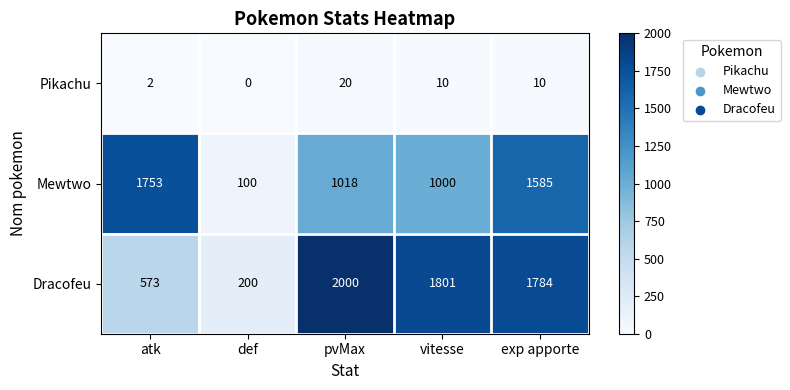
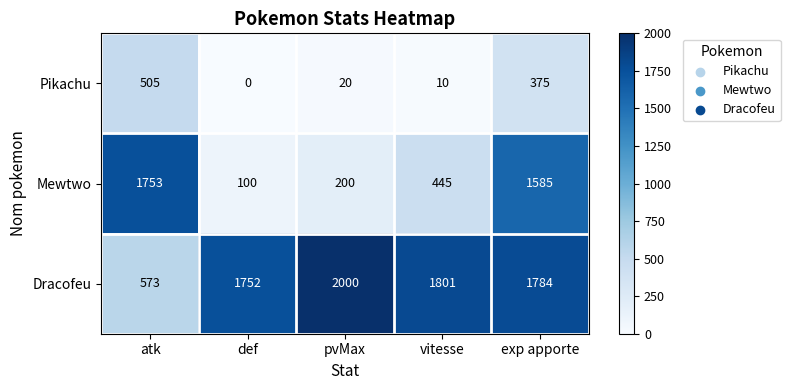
  {
    "Pikachu": {
-     "atk": 2,
+     "atk": 505,
      "def": 0,
      "pvMax": 20,
      "vitesse": 10,
-     "exp apporte": 10
+     "exp apporte": 375
    },
    "Mewtwo": {
      "atk": 1753,
      "def": 100,
-     "pvMax": 1018,
-     "vitesse": 1000,
+     "pvMax": 200,
+     "vitesse": 445,
      "exp apporte": 1585
    },
    "Dracofeu": {
      "atk": 573,
-     "def": 200,
+     "def": 1752,
      "pvMax": 2000,
      "vitesse": 1801,
      "exp apporte": 1784
    }
  }
